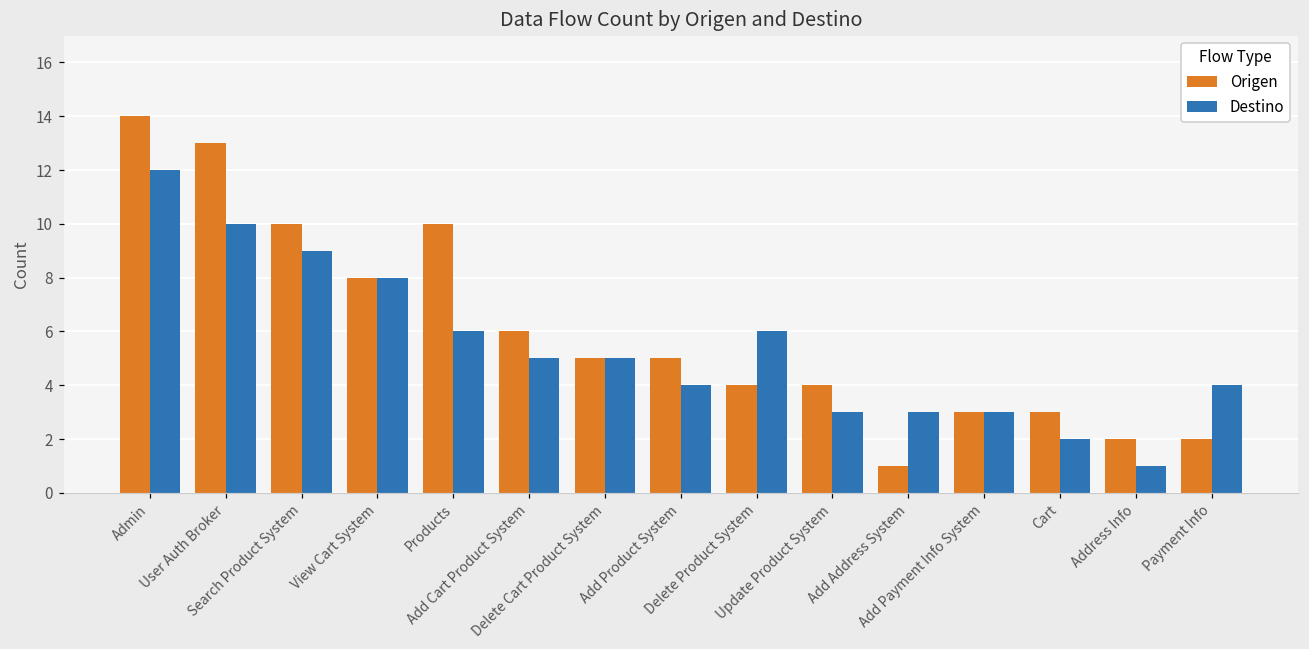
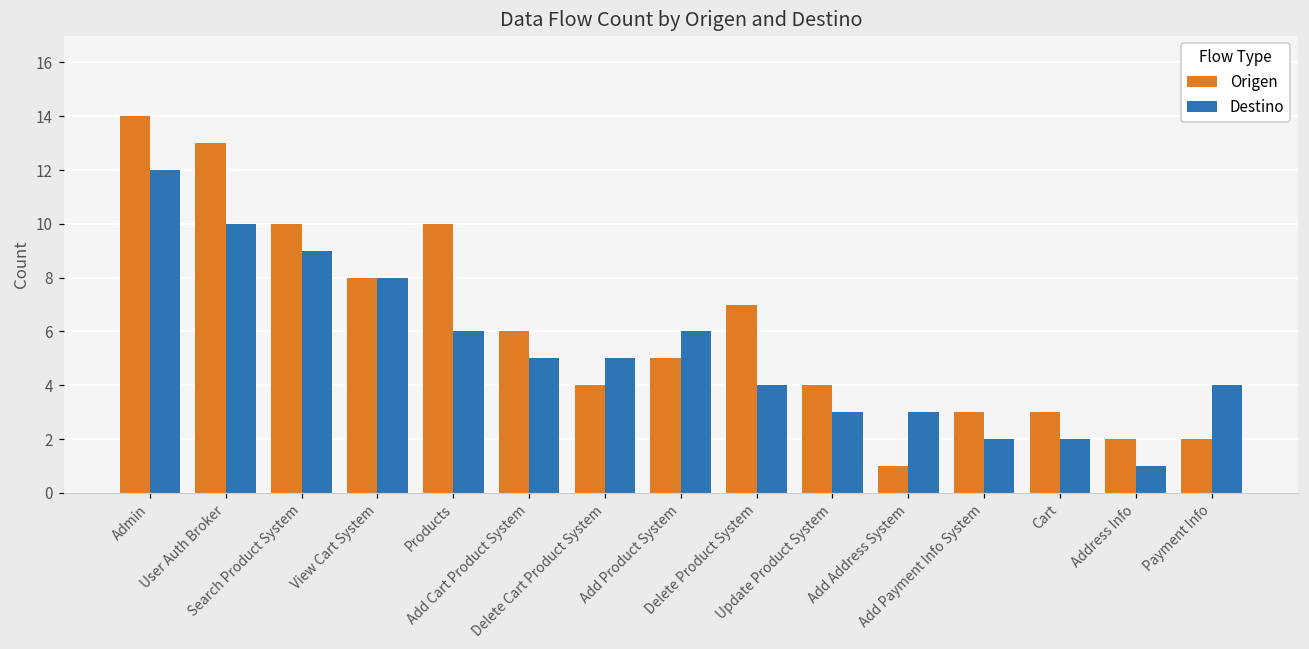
  {
    "Origen": {
      "Admin": 14,
      "User Auth Broker": 13,
      "Search Product System": 10,
      "View Cart System": 8,
      "Products": 10,
      "Add Cart Product System": 6,
-     "Delete Cart Product System": 5,
+     "Delete Cart Product System": 4,
      "Add Product System": 5,
-     "Delete Product System": 4,
+     "Delete Product System": 7,
      "Update Product System": 4,
      "Add Address System": 1,
      "Add Payment Info System": 3,
      "Cart": 3,
      "Address Info": 2,
      "Payment Info": 2
    },
    "Destino": {
      "Admin": 12,
      "User Auth Broker": 10,
      "Search Product System": 9,
      "View Cart System": 8,
      "Products": 6,
      "Add Cart Product System": 5,
      "Delete Cart Product System": 5,
-     "Add Product System": 4,
-     "Delete Product System": 6,
+     "Add Product System": 6,
+     "Delete Product System": 4,
      "Update Product System": 3,
      "Add Address System": 3,
-     "Add Payment Info System": 3,
+     "Add Payment Info System": 2,
      "Cart": 2,
      "Address Info": 1,
      "Payment Info": 4
    }
  }
